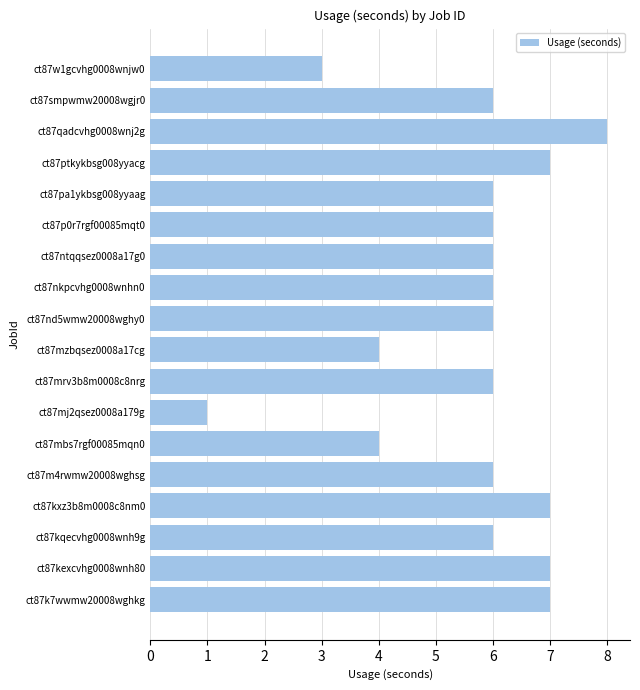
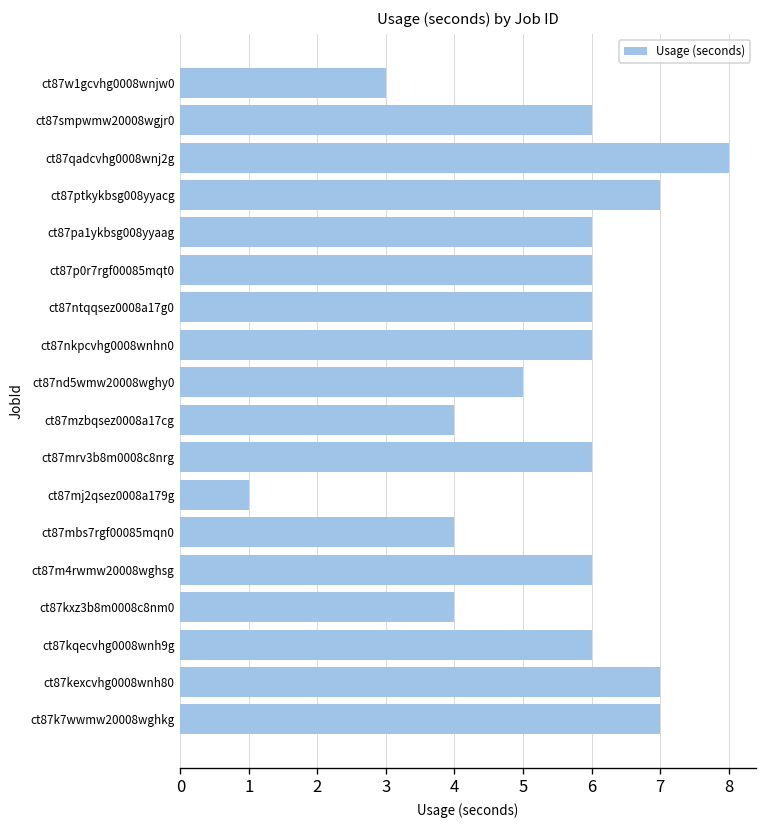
  {
    "ct87w1gcvhg0008wnjw0": 3,
    "ct87smpwmw20008wgjr0": 6,
    "ct87qadcvhg0008wnj2g": 8,
    "ct87ptkykbsg008yyacg": 7,
    "ct87pa1ykbsg008yyaag": 6,
    "ct87p0r7rgf00085mqt0": 6,
    "ct87ntqqsez0008a17g0": 6,
    "ct87nkpcvhg0008wnhn0": 6,
-   "ct87nd5wmw20008wghy0": 6,
+   "ct87nd5wmw20008wghy0": 5,
    "ct87mzbqsez0008a17cg": 4,
    "ct87mrv3b8m0008c8nrg": 6,
    "ct87mj2qsez0008a179g": 1,
    "ct87mbs7rgf00085mqn0": 4,
    "ct87m4rwmw20008wghsg": 6,
-   "ct87kxz3b8m0008c8nm0": 7,
+   "ct87kxz3b8m0008c8nm0": 4,
    "ct87kqecvhg0008wnh9g": 6,
    "ct87kexcvhg0008wnh80": 7,
    "ct87k7wwmw20008wghkg": 7
  }
